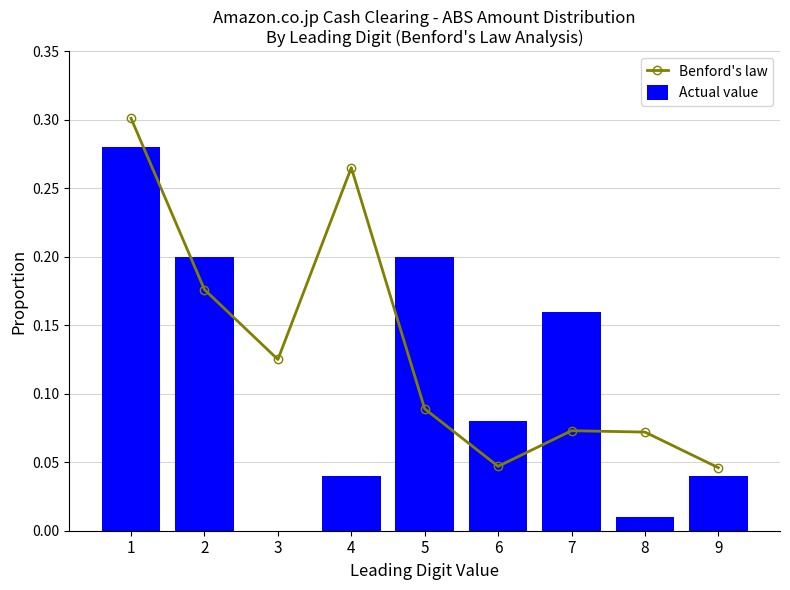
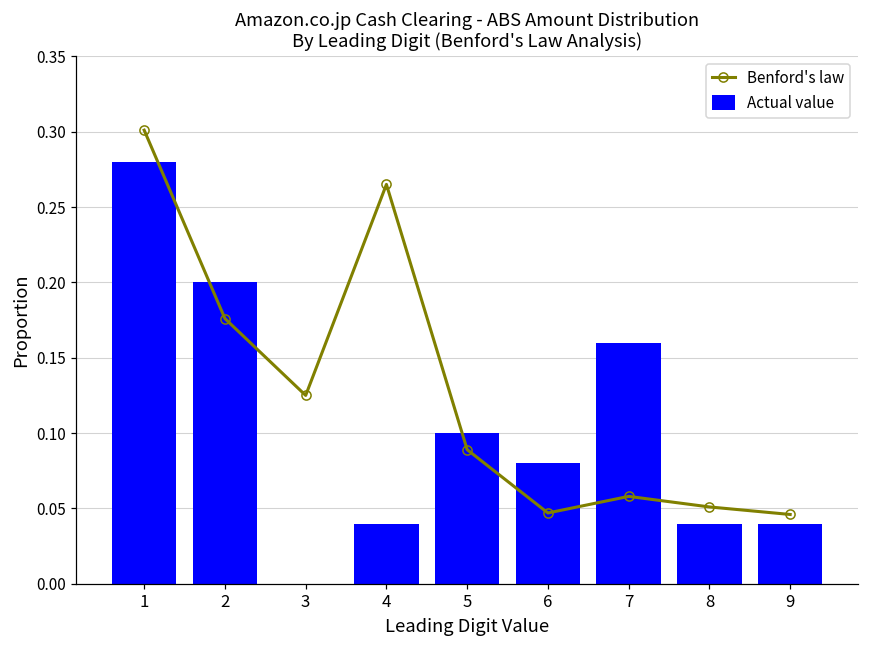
  {
    "Benford's law": {
      "1": 0.301,
      "2": 0.176,
      "3": 0.125,
      "4": 0.265,
      "5": 0.089,
      "6": 0.047,
-     "7": 0.073,
-     "8": 0.072,
+     "7": 0.058,
+     "8": 0.051,
      "9": 0.046
    },
    "Actual value": {
      "1": 0.28,
      "2": 0.20,
      "3": 0.00,
      "4": 0.04,
-     "5": 0.2,
+     "5": 0.1,
      "6": 0.08,
      "7": 0.16,
-     "8": 0.01,
+     "8": 0.04,
      "9": 0.04
    }
  }
